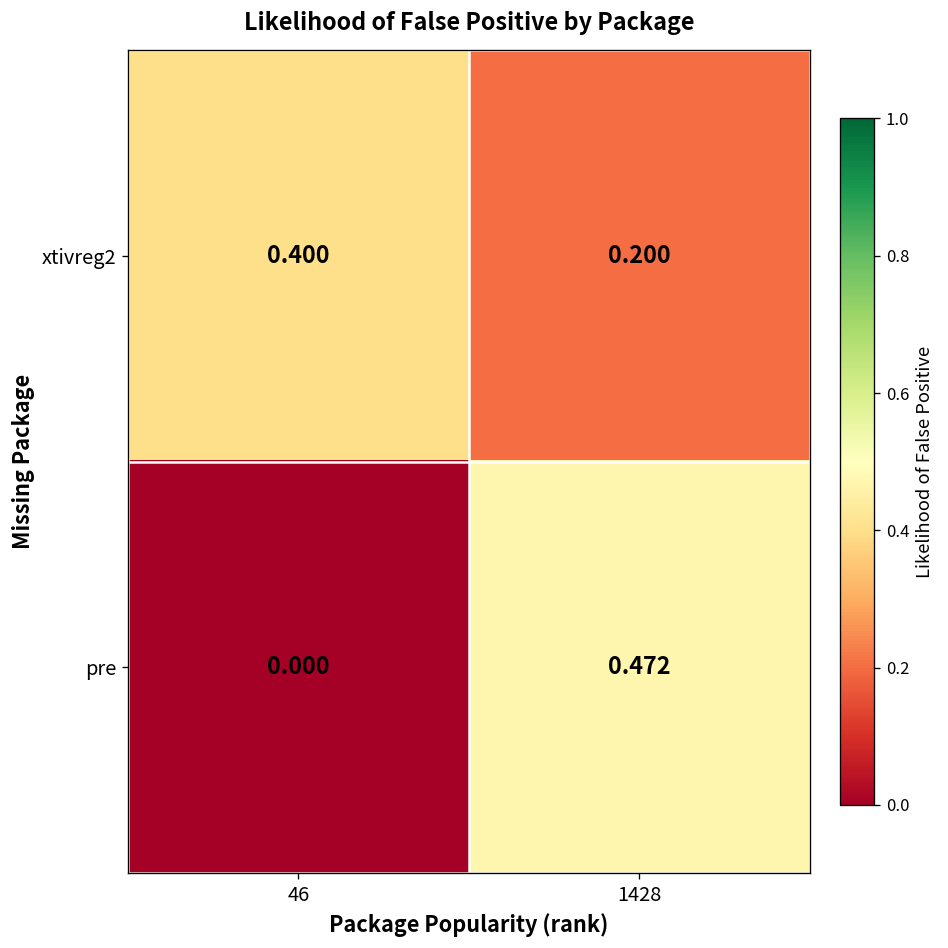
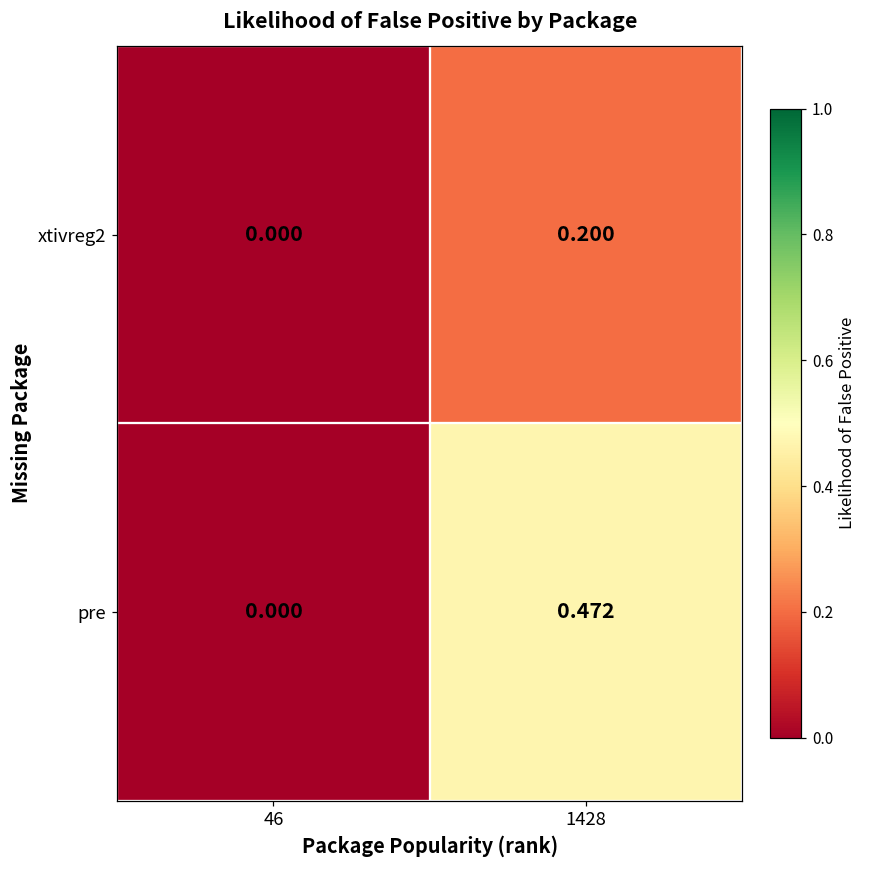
  {
    "xtivreg2": {
-     "46": 0.400,
+     "46": 0.000,
      "1428": 0.200
    },
    "pre": {
      "46": 0.000,
      "1428": 0.472
    }
  }
